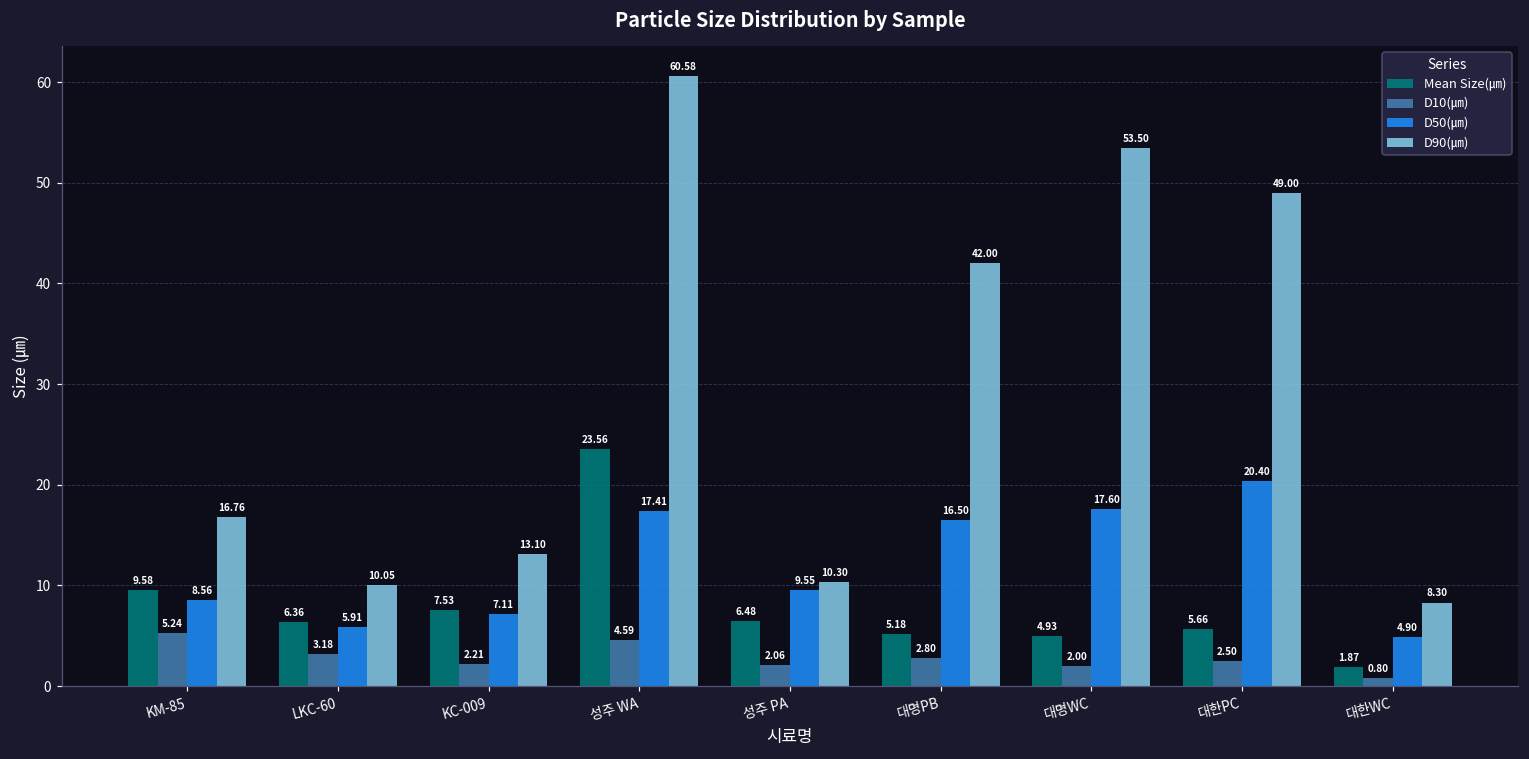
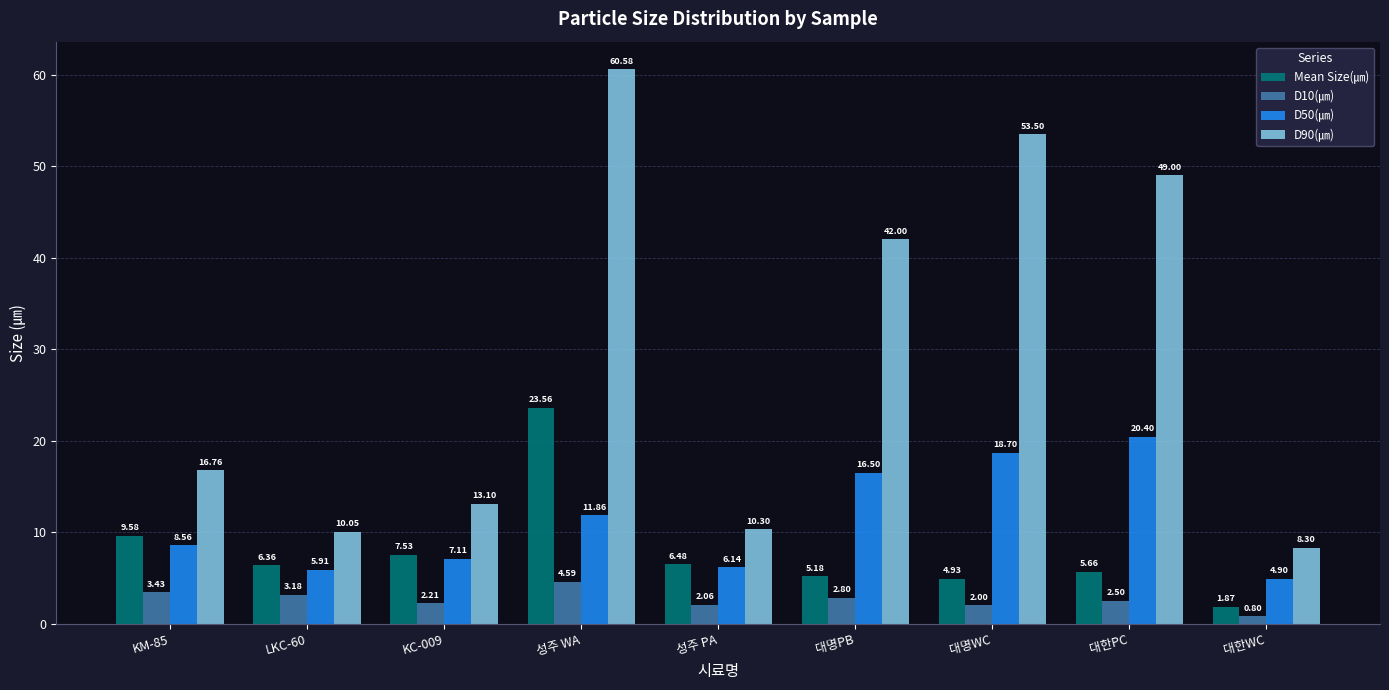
  {
    "Mean Size(㎛)": {
      "KM-85": 9.58,
      "LKC-60": 6.36,
      "KC-009": 7.53,
      "성주 WA": 23.56,
      "성주 PA": 6.48,
      "대명PB": 5.18,
      "대명WC": 4.93,
      "대한PC": 5.66,
      "대한WC": 1.87
    },
    "D10(㎛)": {
-     "KM-85": 5.24,
+     "KM-85": 3.43,
      "LKC-60": 3.18,
      "KC-009": 2.21,
      "성주 WA": 4.59,
      "성주 PA": 2.06,
      "대명PB": 2.80,
      "대명WC": 2.00,
      "대한PC": 2.50,
      "대한WC": 0.80
    },
    "D50(㎛)": {
      "KM-85": 8.56,
      "LKC-60": 5.91,
      "KC-009": 7.11,
-     "성주 WA": 17.41,
-     "성주 PA": 9.55,
+     "성주 WA": 11.86,
+     "성주 PA": 6.14,
      "대명PB": 16.50,
-     "대명WC": 17.60,
+     "대명WC": 18.70,
      "대한PC": 20.40,
      "대한WC": 4.90
    },
    "D90(㎛)": {
      "KM-85": 16.76,
      "LKC-60": 10.05,
      "KC-009": 13.10,
      "성주 WA": 60.58,
      "성주 PA": 10.30,
      "대명PB": 42.00,
      "대명WC": 53.50,
      "대한PC": 49.00,
      "대한WC": 8.30
    }
  }
